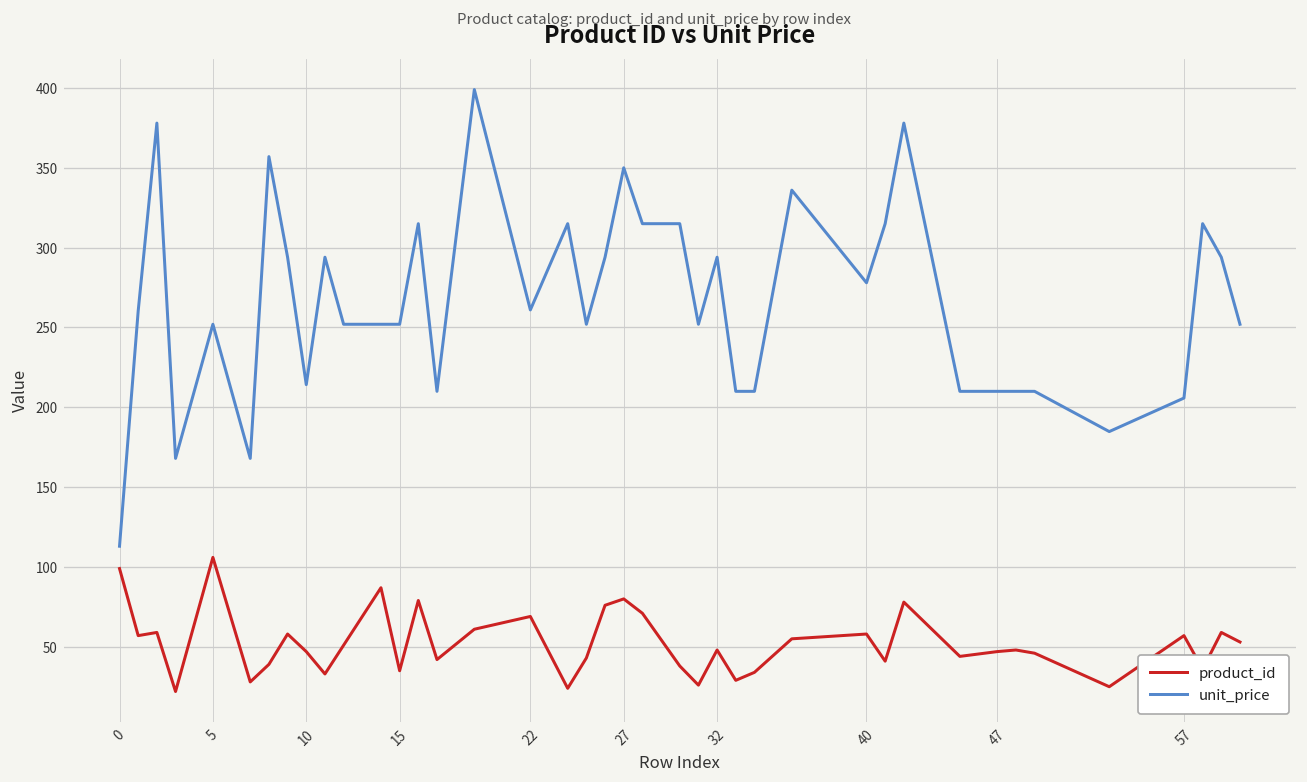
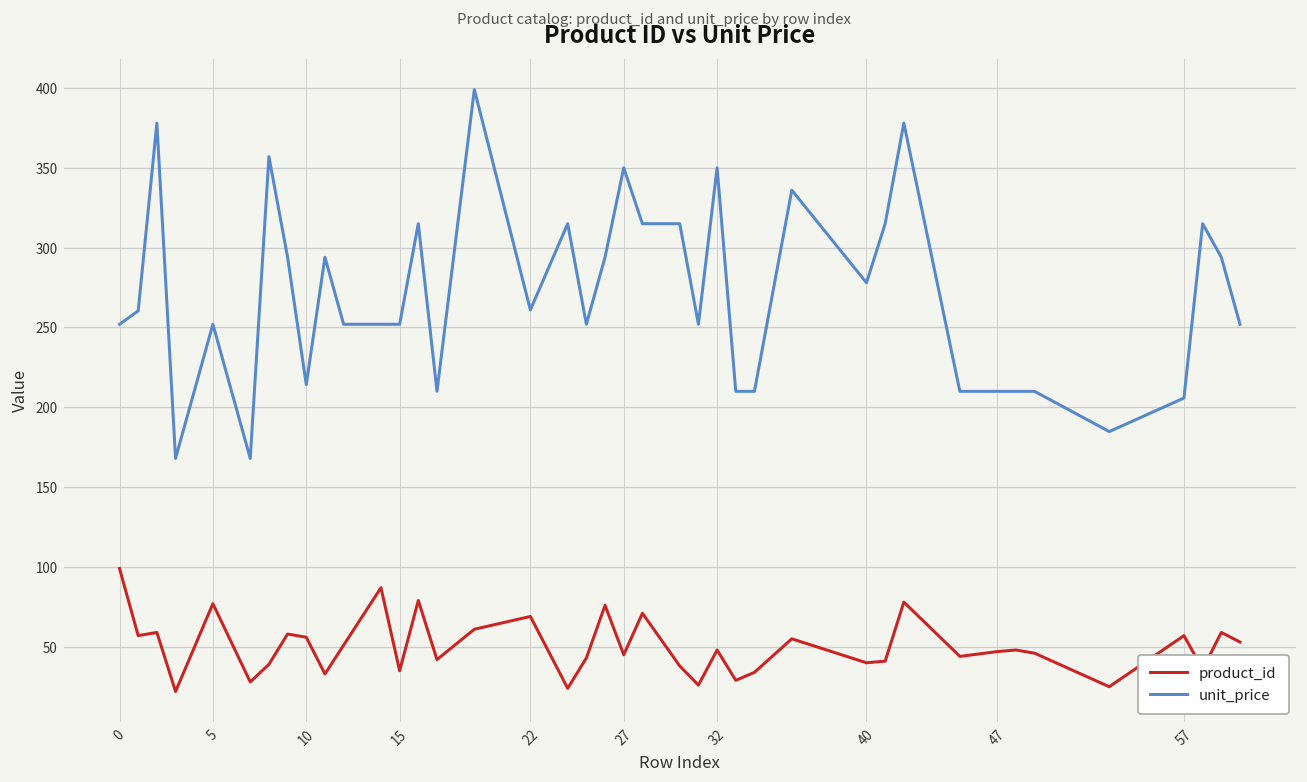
  {
    "product_id": {
      "0": 99,
-     "5": 106,
-     "10": 47,
+     "5": 77,
+     "10": 56,
      "15": 35,
      "22": 69,
-     "27": 80,
+     "27": 45,
      "32": 48,
-     "40": 58,
+     "40": 40,
      "47": 47,
      "57": 57
    },
    "unit_price": {
-     "0": 113,
+     "0": 252,
      "5": 252,
      "10": 214,
      "15": 252,
      "22": 261,
      "27": 350,
-     "32": 294,
+     "32": 350,
      "40": 278,
      "47": 210,
      "57": 206
    }
  }
